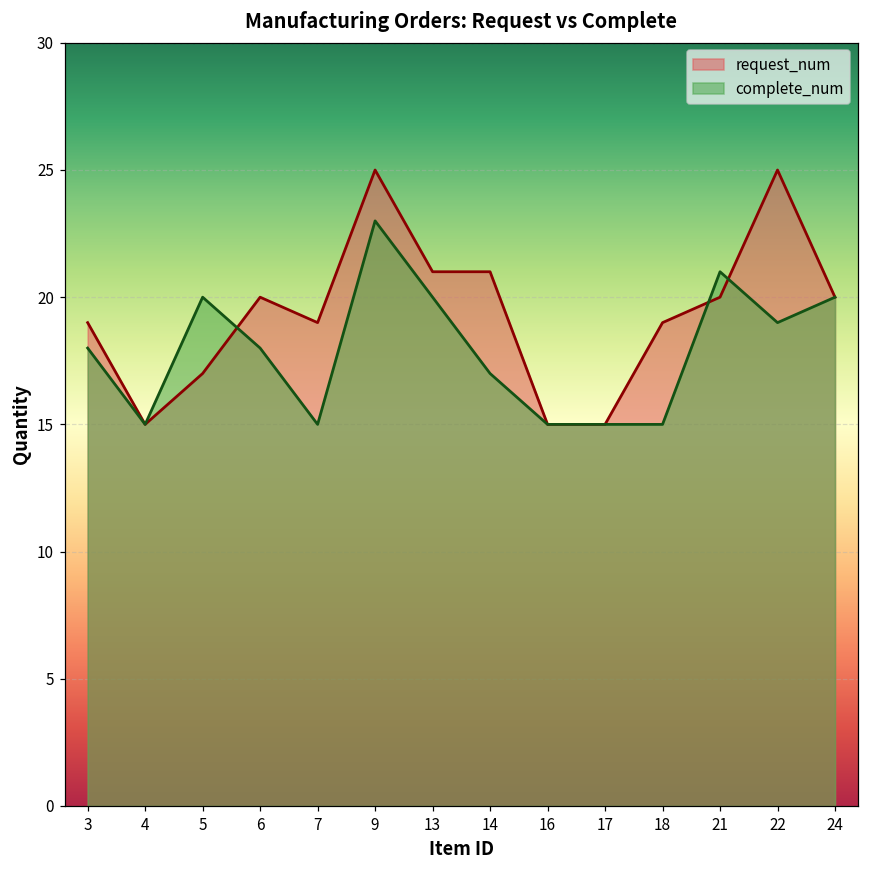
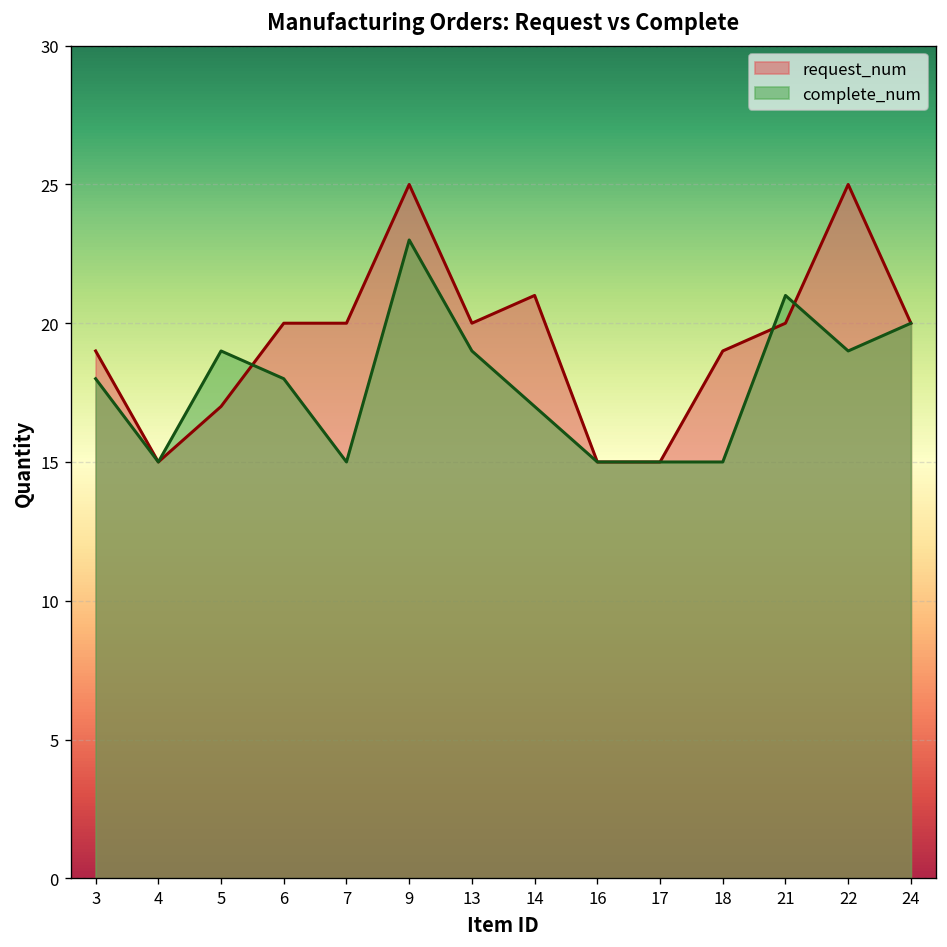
  {
    "request_num": {
      "3": 19,
      "5": 17,
      "6": 20,
-     "7": 19,
+     "7": 20,
      "9": 25,
-     "13": 21,
+     "13": 20,
      "14": 21,
      "18": 19,
      "21": 20,
      "22": 25
    },
    "complete_num": {
      "3": 18,
-     "5": 20,
+     "5": 19,
      "6": 18,
      "7": 15,
      "9": 23,
-     "13": 20,
+     "13": 19,
      "14": 17,
      "18": 15,
      "21": 21,
      "22": 19
    }
  }
